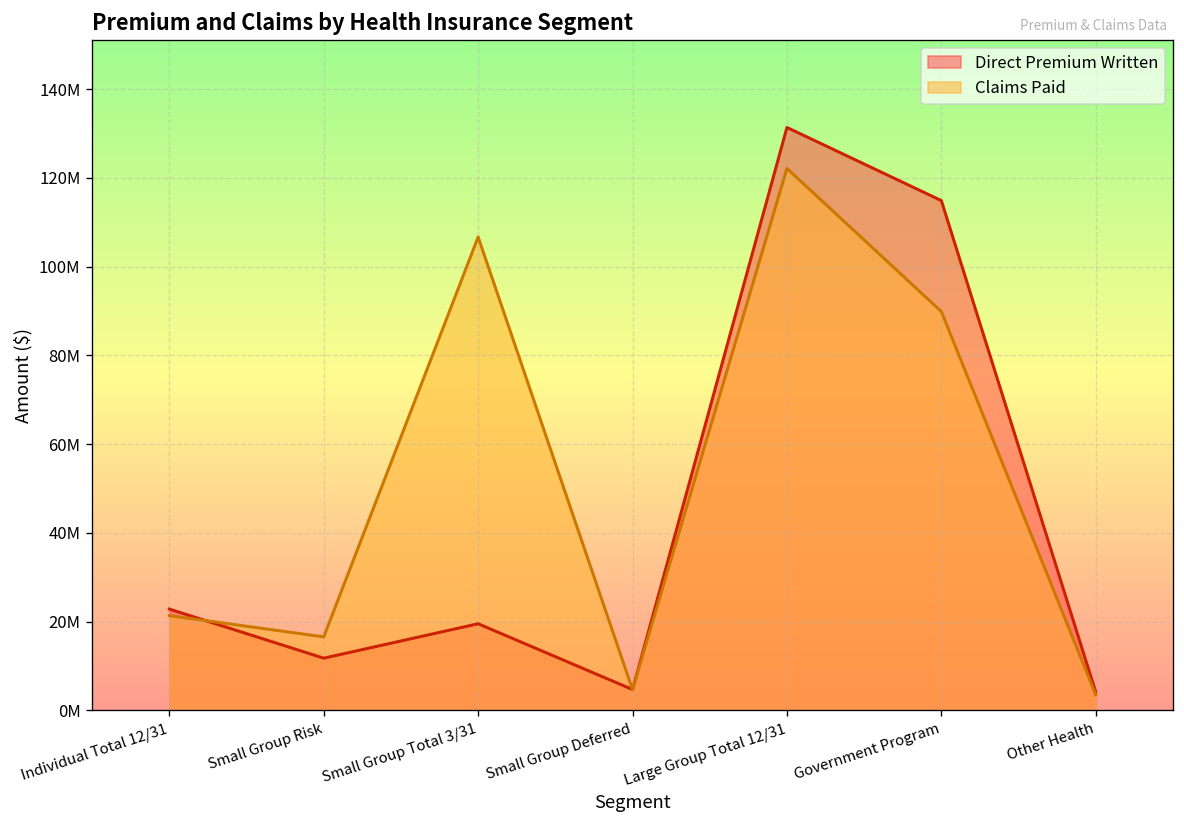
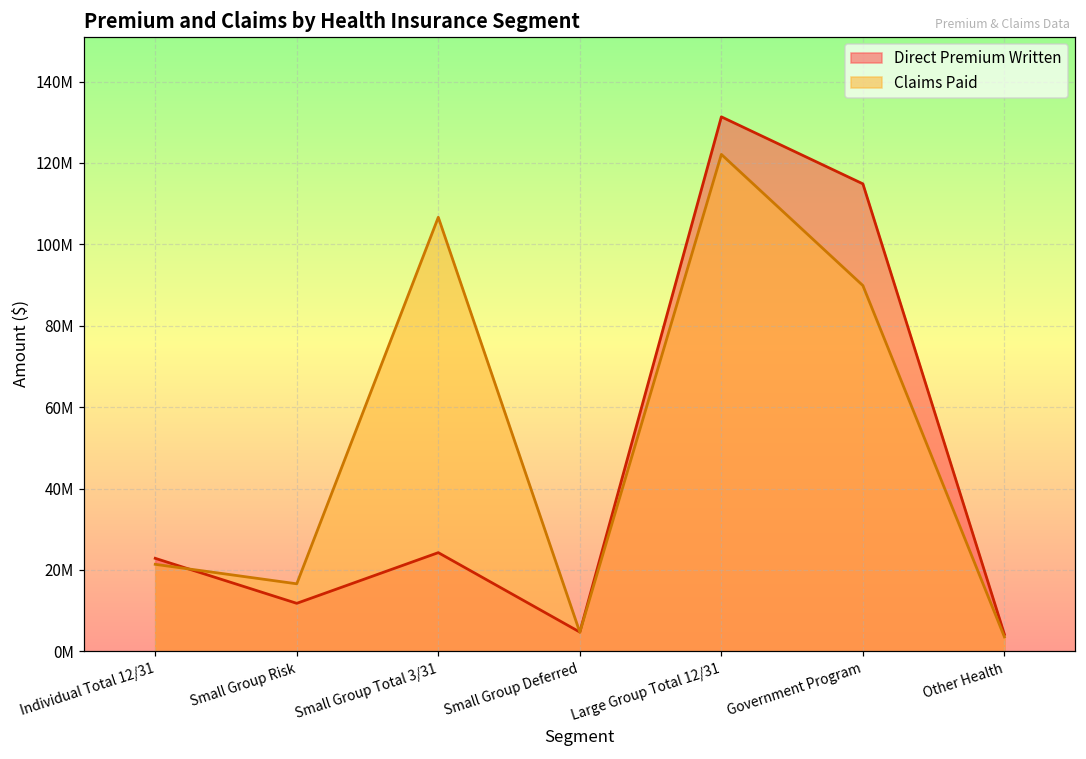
  {
    "Direct Premium Written": {
      "Individual Total 12/31": 23000000,
      "Small Group Risk": 12000000,
-     "Small Group Total 3/31": 20000000,
+     "Small Group Total 3/31": 24000000,
      "Large Group Total 12/31": 131000000,
      "Government Program": 115000000
    },
    "Claims Paid": {
      "Individual Total 12/31": 21000000,
      "Small Group Risk": 17000000,
      "Small Group Total 3/31": 107000000,
      "Large Group Total 12/31": 122000000,
      "Government Program": 90000000
    }
  }
